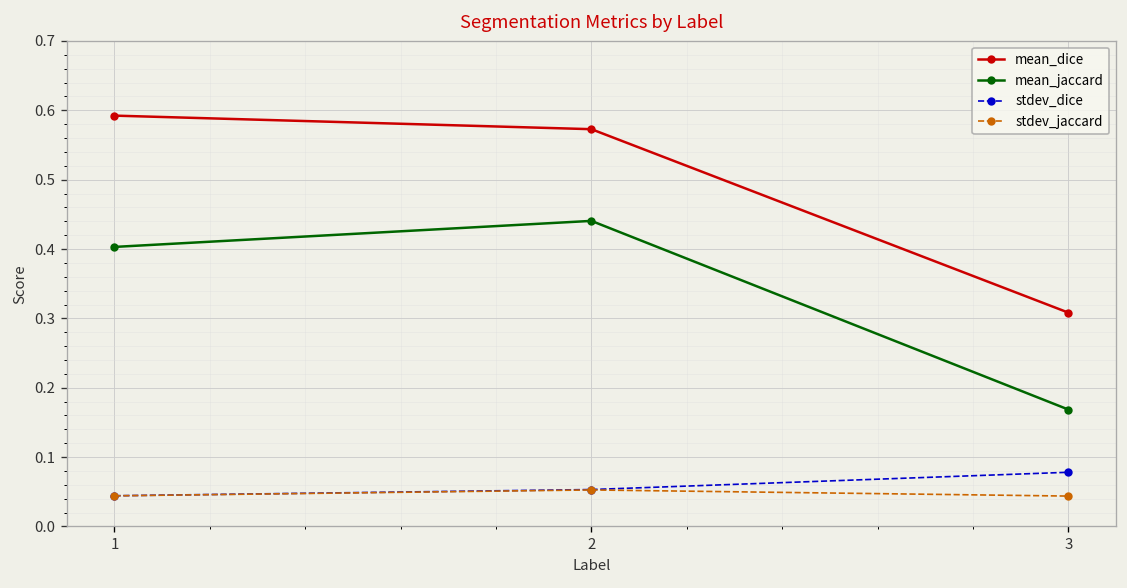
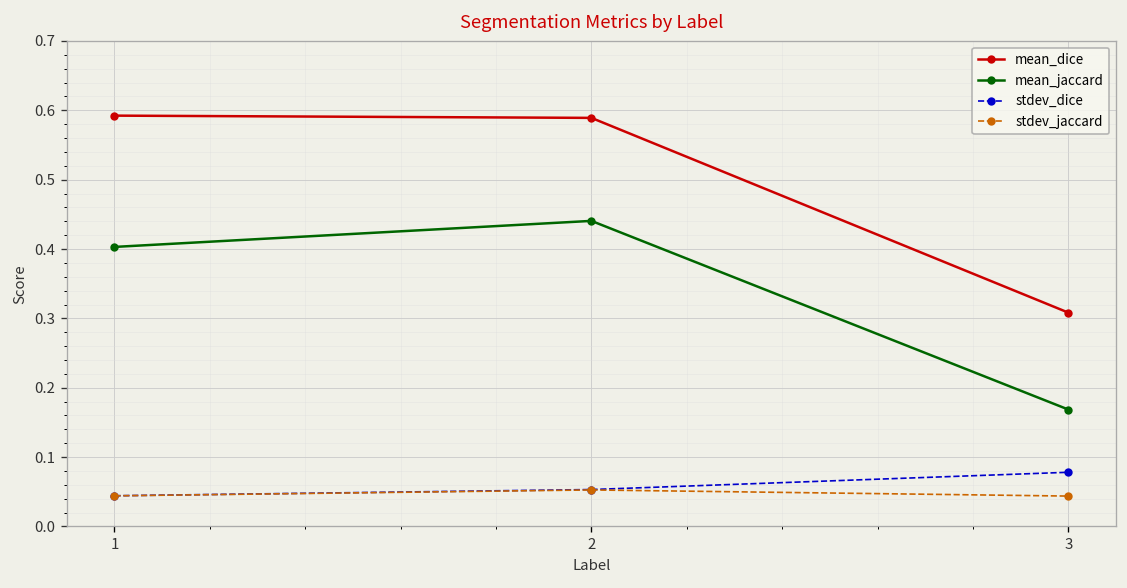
  {
    "mean_dice": {
      "1": 0.59,
-     "2": 0.57,
+     "2": 0.59,
      "3": 0.31
    },
    "mean_jaccard": {
      "1": 0.40,
      "2": 0.44,
      "3": 0.17
    },
    "stdev_dice": {
      "3": 0.08
    },
    "stdev_jaccard": {
      "3": 0.04
    }
  }
